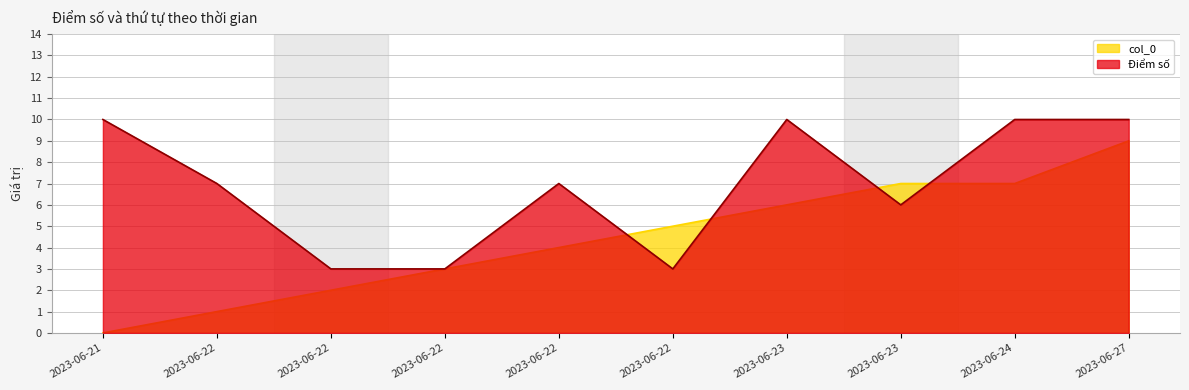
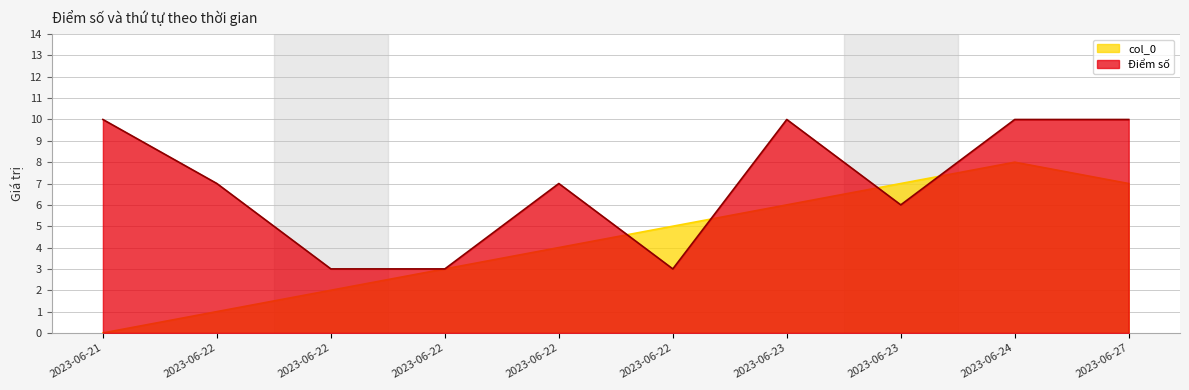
  {
    "col_0": {
      "2023-06-21": 0,
-     "2023-06-24": 7,
-     "2023-06-27": 9
+     "2023-06-24": 8,
+     "2023-06-27": 7
    },
    "Điểm số": {
      "2023-06-21": 10,
      "2023-06-24": 10,
      "2023-06-27": 10
    }
  }
